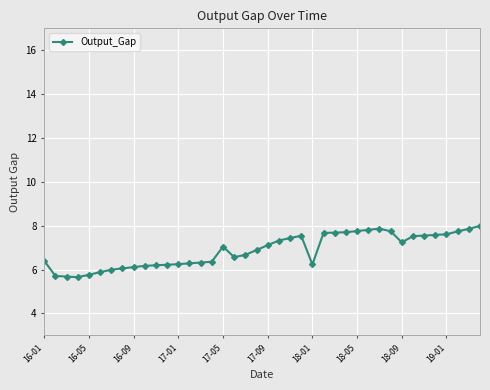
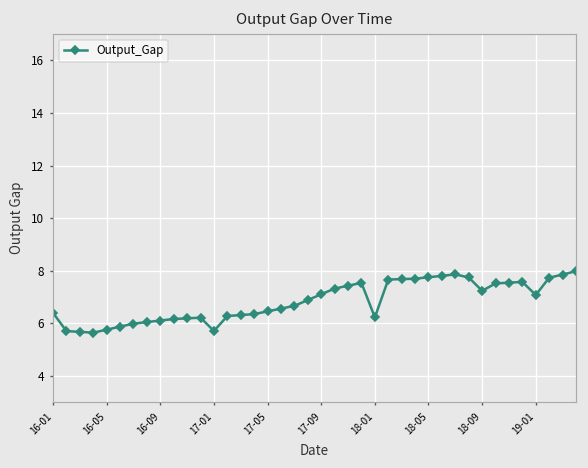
  {
    "16-01": 6.4,
    "16-05": 5.8,
    "16-09": 6.1,
-   "17-01": 6.2,
-   "17-05": 7.0,
+   "17-01": 5.7,
+   "17-05": 6.5,
    "17-09": 7.1,
    "18-01": 6.2,
    "18-05": 7.8,
    "18-09": 7.2,
-   "19-01": 7.6
+   "19-01": 7.1
  }
